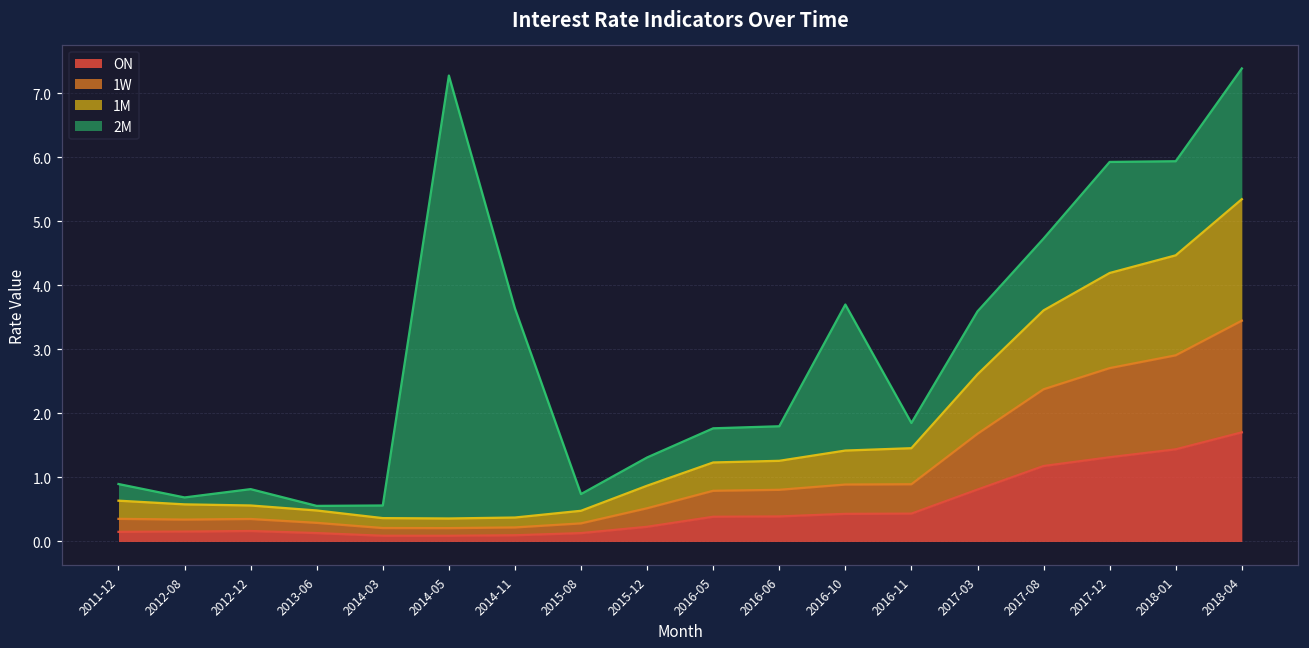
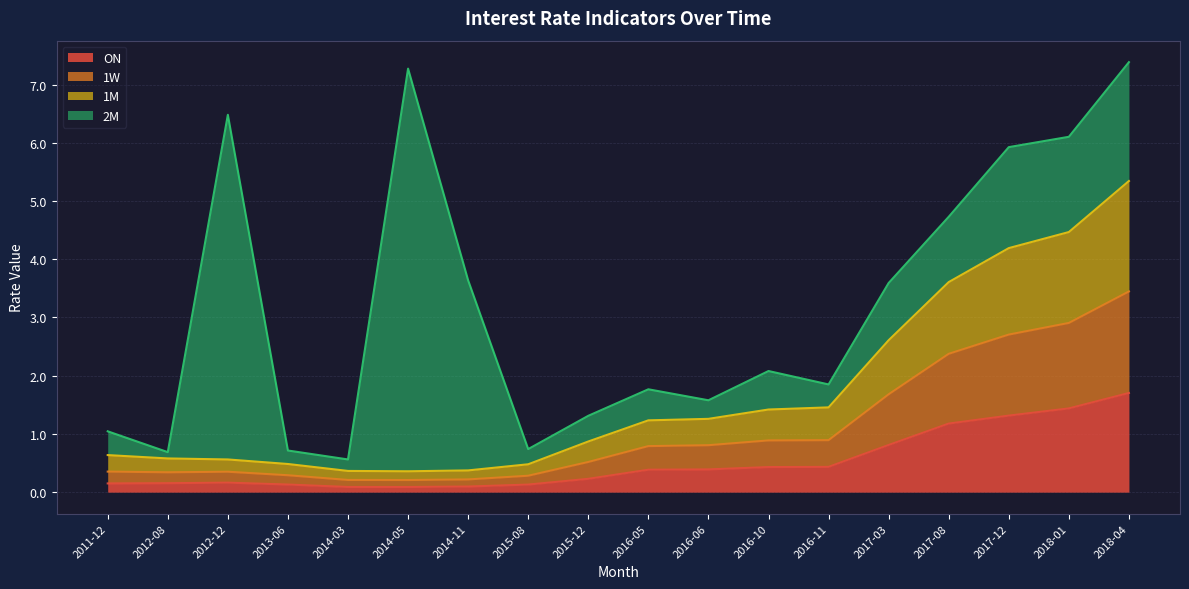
  {
    "2M": {
-     "2011-12": 0.3,
+     "2011-12": 0.4,
      "2012-08": 0.1,
-     "2012-12": 0.3,
-     "2013-06": 0.1,
+     "2012-12": 5.9,
+     "2013-06": 0.2,
      "2014-03": 0.2,
      "2014-05": 6.9,
      "2014-11": 3.3,
      "2015-08": 0.3,
      "2015-12": 0.4,
      "2016-05": 0.5,
-     "2016-06": 0.5,
-     "2016-10": 2.3,
+     "2016-06": 0.3,
+     "2016-10": 0.7,
      "2016-11": 0.4,
      "2017-03": 1.0,
      "2017-08": 1.1,
      "2017-12": 1.7,
-     "2018-01": 1.5,
+     "2018-01": 1.6,
      "2018-04": 2.0
    }
  }
